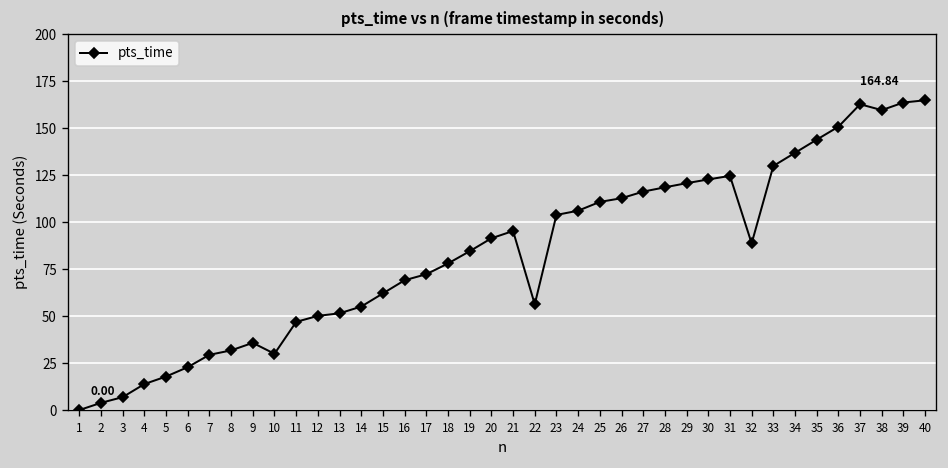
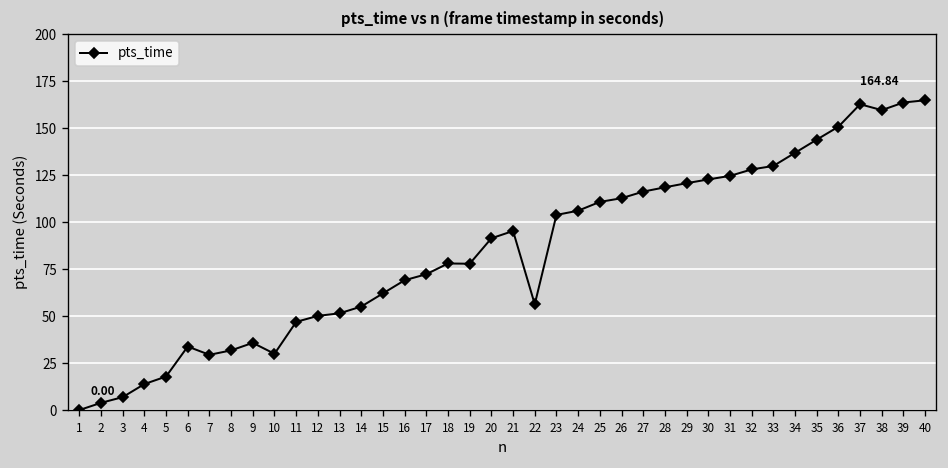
  {
    "3": 7,
    "4": 14,
    "5": 18,
-   "6": 23,
+   "6": 34,
    "7": 29,
    "8": 32,
    "9": 36,
    "10": 30,
    "11": 47,
    "12": 50,
    "13": 51,
    "14": 55,
    "15": 62,
    "16": 69,
    "17": 72,
    "18": 78,
-   "19": 85,
+   "19": 78,
    "20": 91,
    "21": 95,
    "22": 56,
    "23": 104,
    "24": 106,
    "25": 111,
    "26": 113,
    "27": 116,
    "28": 119,
    "29": 121,
    "30": 123,
    "31": 125,
-   "32": 89,
+   "32": 128,
    "33": 130,
    "34": 137,
    "35": 144,
    "36": 151,
    "37": 163,
    "38": 160
  }
